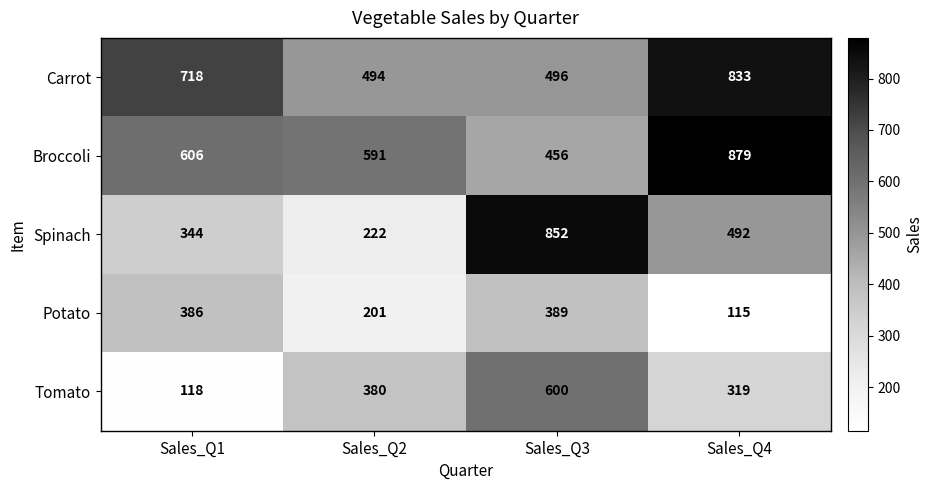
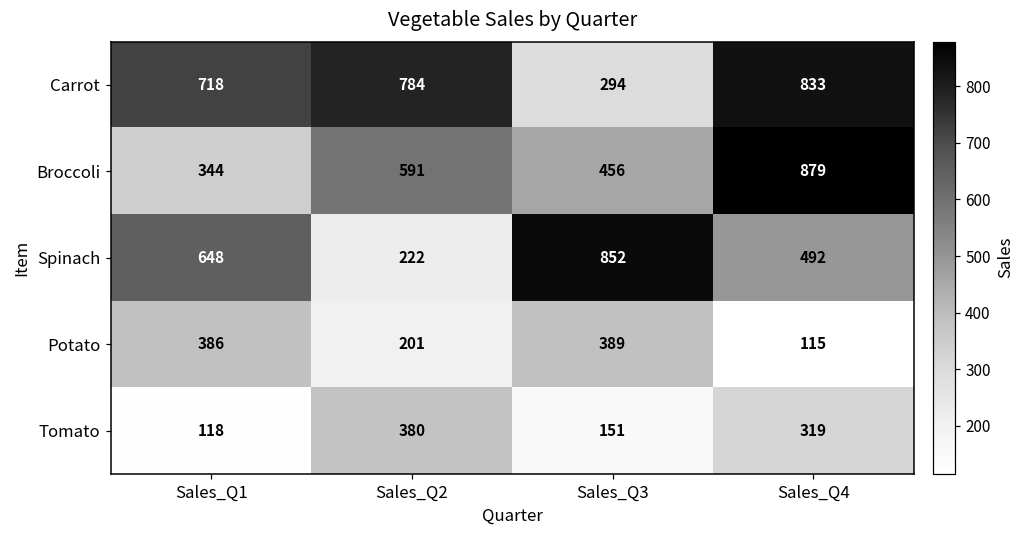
  {
    "Carrot": {
      "Sales_Q1": 718,
-     "Sales_Q2": 494,
-     "Sales_Q3": 496,
+     "Sales_Q2": 784,
+     "Sales_Q3": 294,
      "Sales_Q4": 833
    },
    "Broccoli": {
-     "Sales_Q1": 606,
+     "Sales_Q1": 344,
      "Sales_Q2": 591,
      "Sales_Q3": 456,
      "Sales_Q4": 879
    },
    "Spinach": {
-     "Sales_Q1": 344,
+     "Sales_Q1": 648,
      "Sales_Q2": 222,
      "Sales_Q3": 852,
      "Sales_Q4": 492
    },
    "Potato": {
      "Sales_Q1": 386,
      "Sales_Q2": 201,
      "Sales_Q3": 389,
      "Sales_Q4": 115
    },
    "Tomato": {
      "Sales_Q1": 118,
      "Sales_Q2": 380,
-     "Sales_Q3": 600,
+     "Sales_Q3": 151,
      "Sales_Q4": 319
    }
  }
